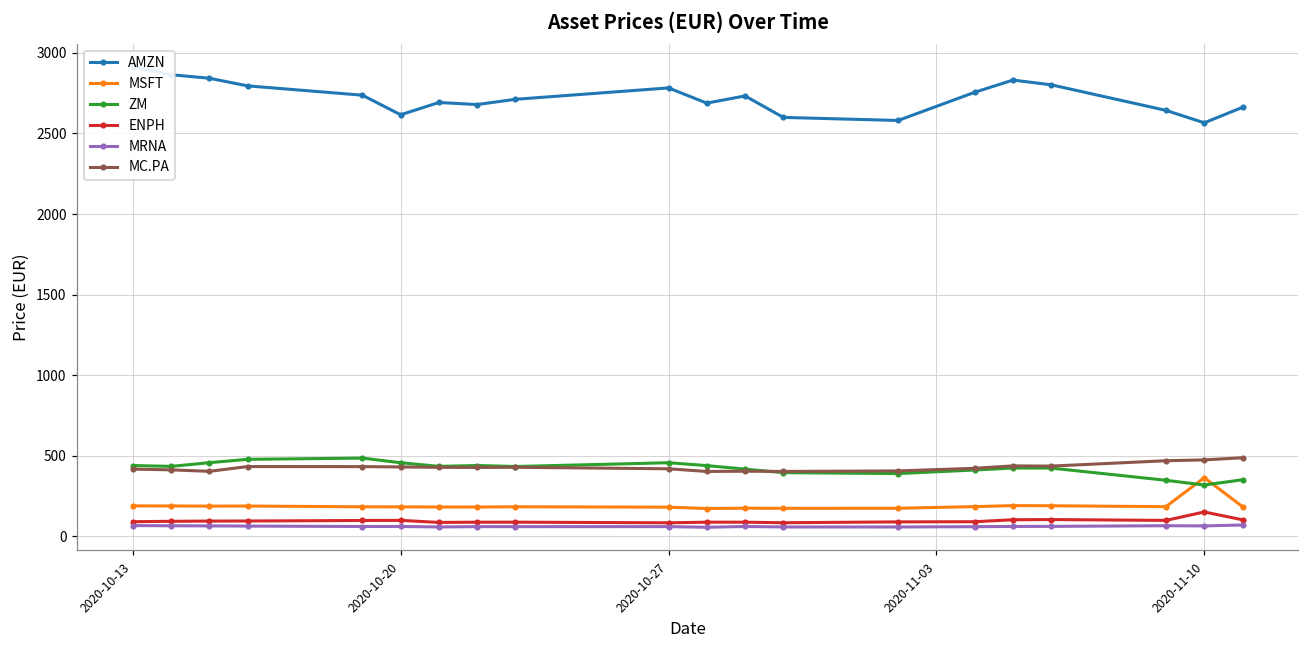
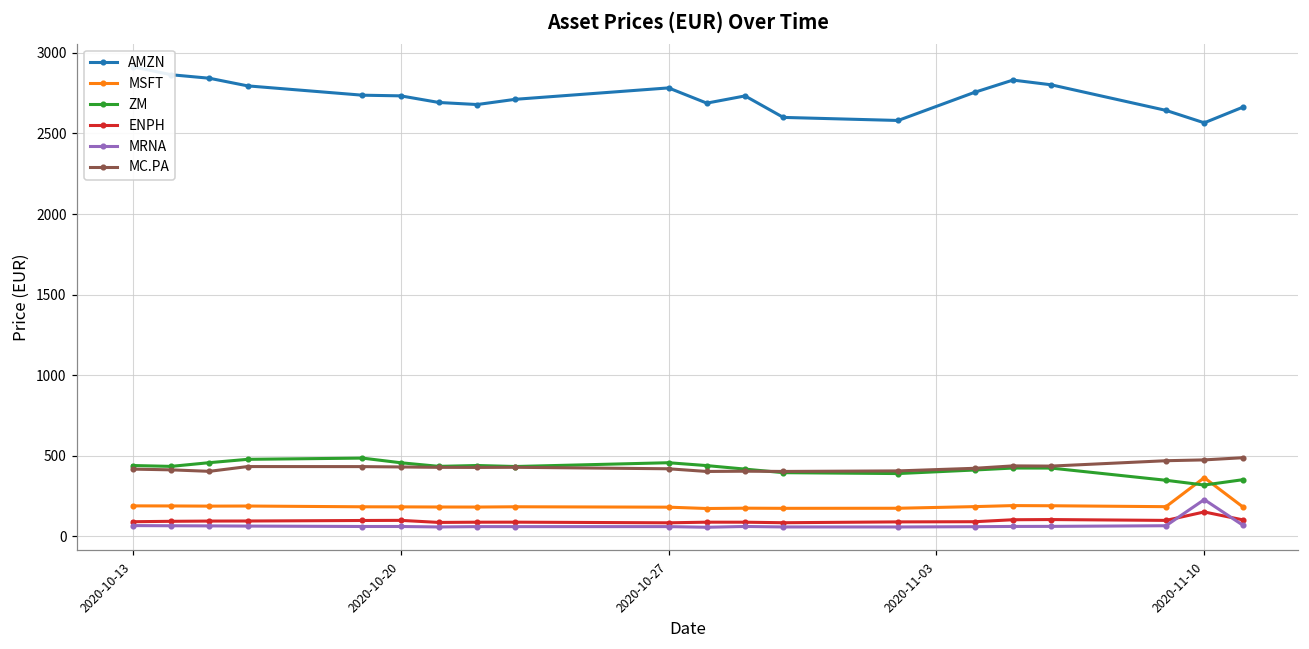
  {
    "AMZN": {
-     "2020-10-20": 2620,
+     "2020-10-20": 2730,
      "2020-10-27": 2780,
      "2020-11-10": 2570
    },
    "MSFT": {
      "2020-10-13": 190,
      "2020-10-20": 180,
      "2020-10-27": 180,
      "2020-11-10": 360
    },
    "ZM": {
      "2020-10-13": 440,
      "2020-10-20": 460,
      "2020-10-27": 460,
      "2020-11-10": 320
    },
    "ENPH": {
      "2020-10-13": 90,
      "2020-10-20": 100,
      "2020-10-27": 80,
      "2020-11-10": 150
    },
    "MRNA": {
      "2020-10-13": 70,
      "2020-10-20": 60,
      "2020-10-27": 60,
-     "2020-11-10": 60
+     "2020-11-10": 230
    },
    "MC.PA": {
      "2020-10-13": 420,
      "2020-10-20": 430,
      "2020-10-27": 420,
      "2020-11-10": 470
    }
  }
